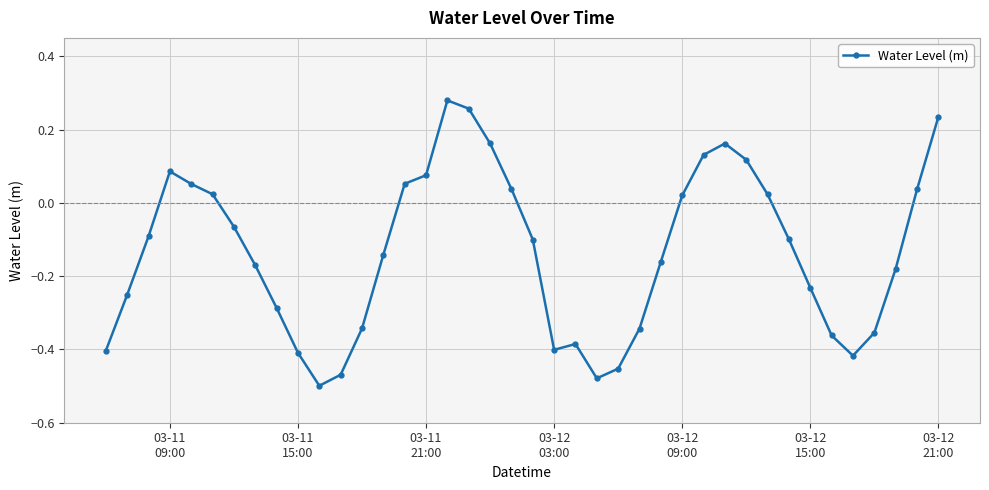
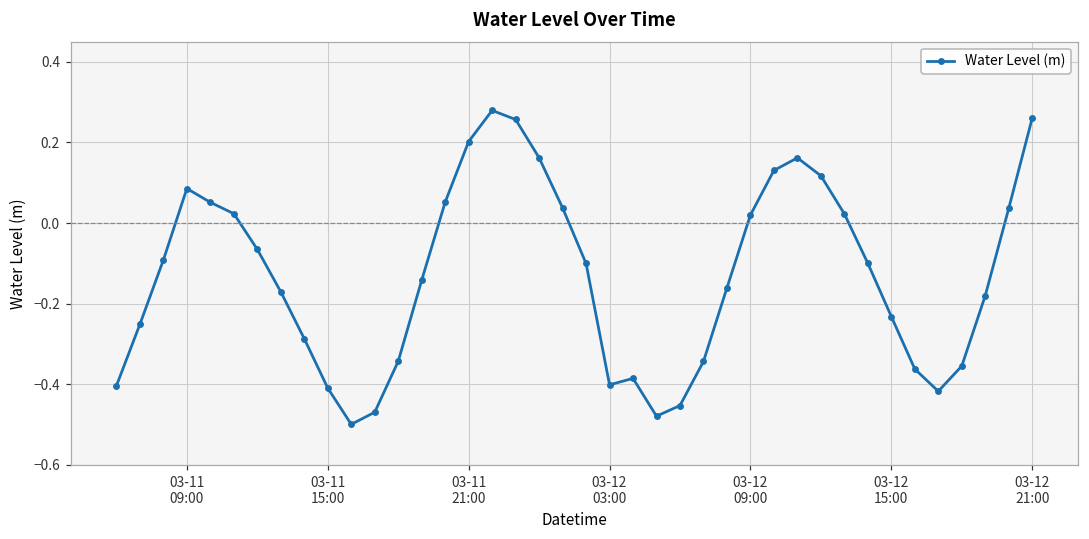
  {
    "03-11 09:00": 0.09,
    "03-11 15:00": -0.41,
-   "03-11 21:00": 0.08,
+   "03-11 21:00": 0.20,
    "03-12 03:00": -0.40,
    "03-12 09:00": 0.02,
    "03-12 15:00": -0.23,
-   "03-12 21:00": 0.23
+   "03-12 21:00": 0.26
  }
